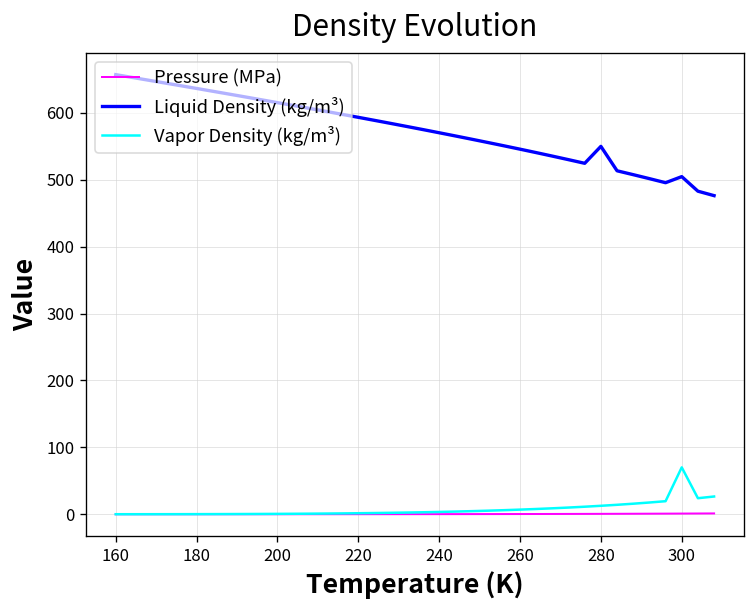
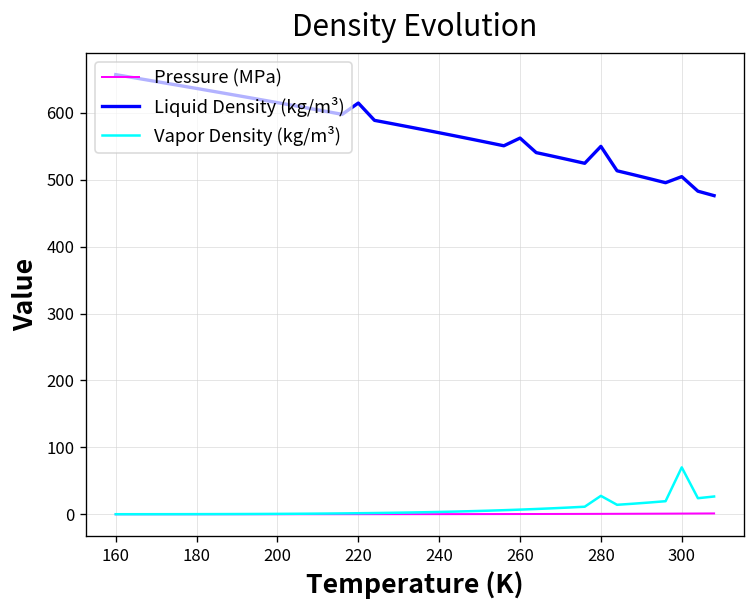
  {
    "Pressure (MPa)": {
      "260": 0,
      "280": 0,
      "300": 0
    },
    "Liquid Density (kg/m³)": {
-     "220": 590,
+     "220": 610,
      "240": 570,
-     "260": 550,
+     "260": 560,
      "280": 550,
      "300": 500
    },
    "Vapor Density (kg/m³)": {
      "260": 10,
-     "280": 10,
+     "280": 30,
      "300": 70
    }
  }
